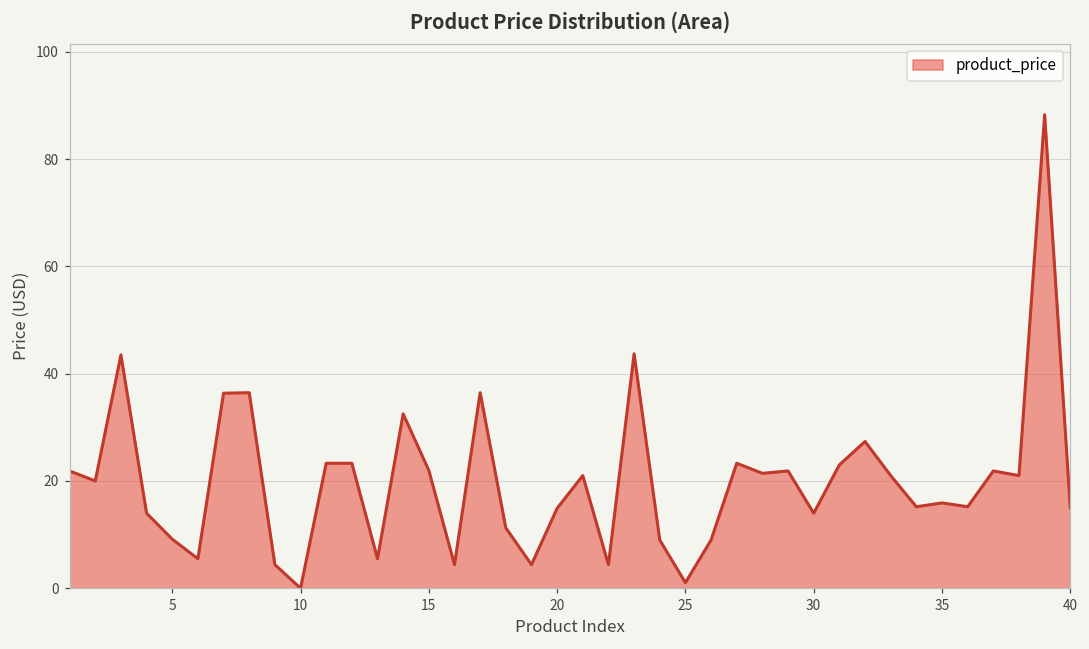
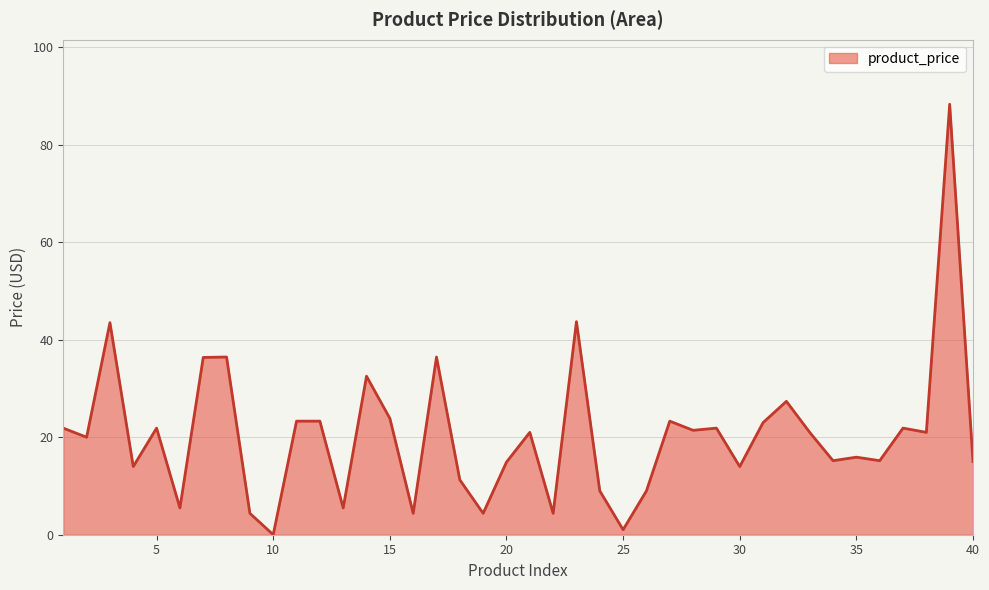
  {
-   "5": 9,
+   "5": 22,
    "10": 0,
-   "15": 22,
+   "15": 24,
    "20": 15,
    "25": 1,
    "30": 14,
    "35": 16,
    "40": 15
  }
